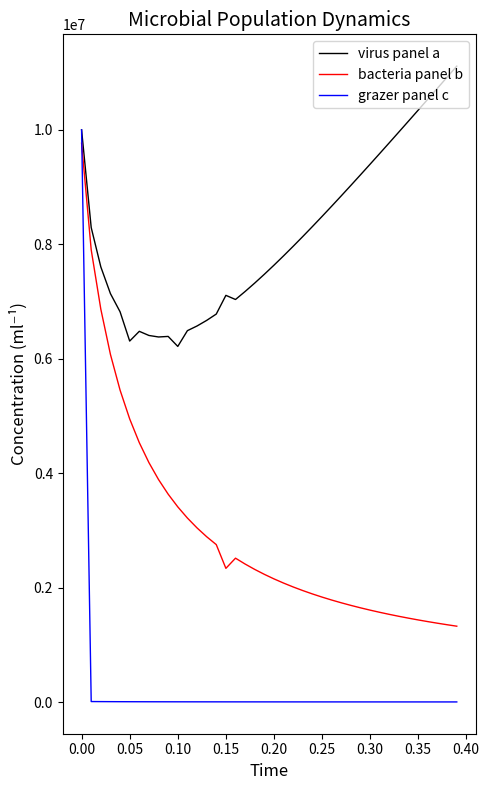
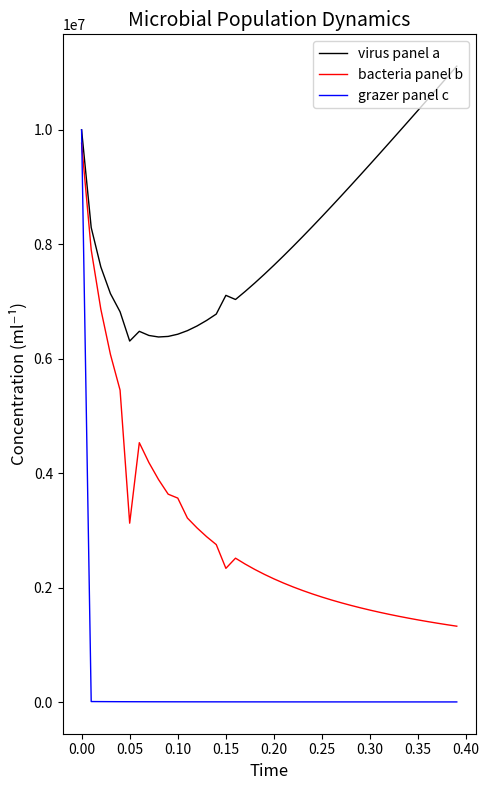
  {
    "virus panel a": {
      "0.05": 6300000,
-     "0.10": 6200000,
+     "0.10": 6400000,
      "0.15": 7100000
    },
    "bacteria panel b": {
      "0.00": 9800000,
-     "0.05": 4900000,
-     "0.10": 3400000,
+     "0.05": 3100000,
+     "0.10": 3600000,
      "0.15": 2300000
    },
    "grazer panel c": {
      "0.05": 0,
      "0.10": 0,
      "0.15": 0
    }
  }
